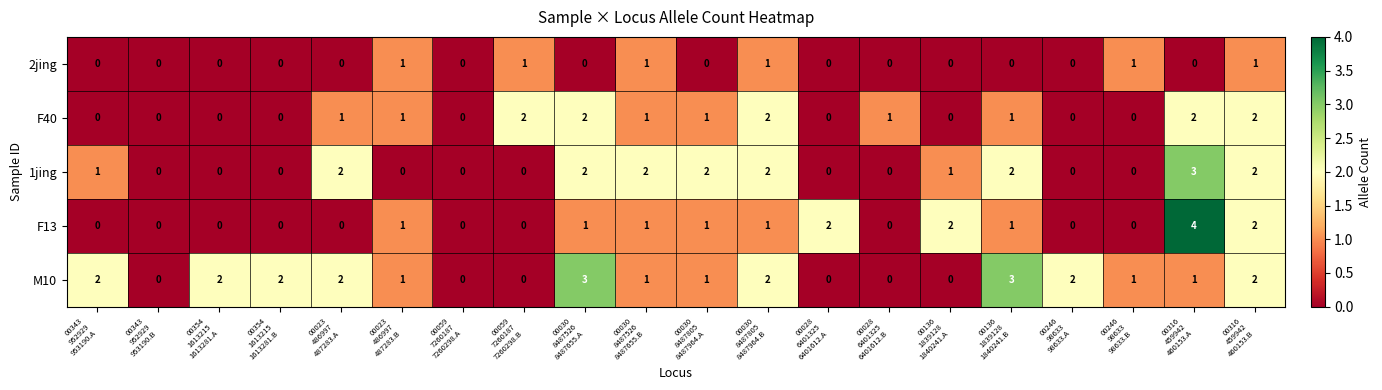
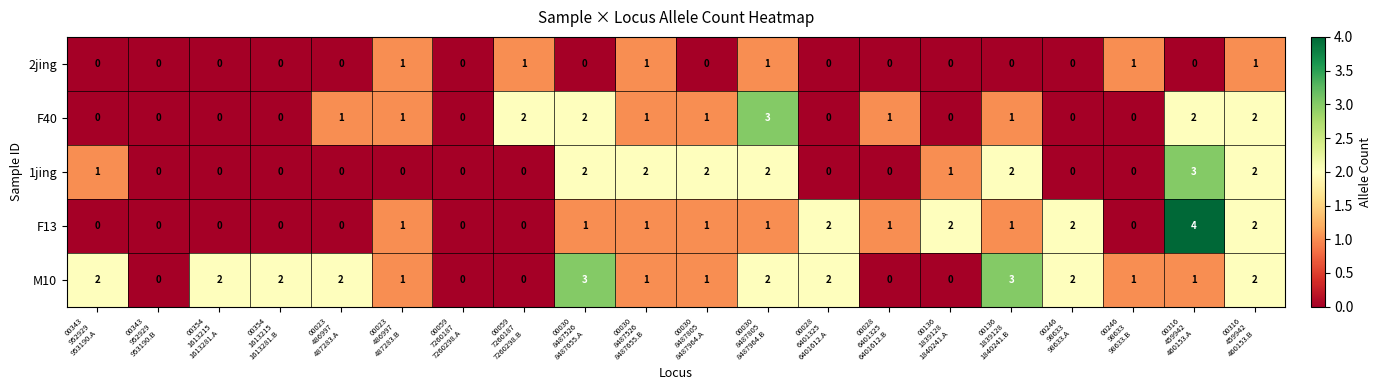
  {
    "2jing": {
      "00343 952929 953190.A": 0,
      "00343 952929 953190.B": 0,
      "00354 1613215 1613281.A": 0,
      "00354 1613215 1613281.B": 0,
      "00023 486997 487283.A": 0,
      "00023 486997 487283.B": 1,
      "00059 7260187 7260298.A": 0,
      "00059 7260187 7260298.B": 1,
      "00030 8487526 8487655.A": 0,
      "00030 8487526 8487655.B": 1,
      "00030 8487805 8487964.A": 0,
      "00030 8487805 8487964.B": 1,
      "00028 6401325 6401612.A": 0,
      "00028 6401325 6401612.B": 0,
      "00136 1839128 1840241.A": 0,
      "00136 1839128 1840241.B": 0,
      "00246 98633 98633.A": 0,
      "00246 98633 98633.B": 1,
      "00316 459942 460153.A": 0,
      "00316 459942 460153.B": 1
    },
    "F40": {
      "00343 952929 953190.A": 0,
      "00343 952929 953190.B": 0,
      "00354 1613215 1613281.A": 0,
      "00354 1613215 1613281.B": 0,
      "00023 486997 487283.A": 1,
      "00023 486997 487283.B": 1,
      "00059 7260187 7260298.A": 0,
      "00059 7260187 7260298.B": 2,
      "00030 8487526 8487655.A": 2,
      "00030 8487526 8487655.B": 1,
      "00030 8487805 8487964.A": 1,
-     "00030 8487805 8487964.B": 2,
+     "00030 8487805 8487964.B": 3,
      "00028 6401325 6401612.A": 0,
      "00028 6401325 6401612.B": 1,
      "00136 1839128 1840241.A": 0,
      "00136 1839128 1840241.B": 1,
      "00246 98633 98633.A": 0,
      "00246 98633 98633.B": 0,
      "00316 459942 460153.A": 2,
      "00316 459942 460153.B": 2
    },
    "1jing": {
      "00343 952929 953190.A": 1,
      "00343 952929 953190.B": 0,
      "00354 1613215 1613281.A": 0,
      "00354 1613215 1613281.B": 0,
-     "00023 486997 487283.A": 2,
+     "00023 486997 487283.A": 0,
      "00023 486997 487283.B": 0,
      "00059 7260187 7260298.A": 0,
      "00059 7260187 7260298.B": 0,
      "00030 8487526 8487655.A": 2,
      "00030 8487526 8487655.B": 2,
      "00030 8487805 8487964.A": 2,
      "00030 8487805 8487964.B": 2,
      "00028 6401325 6401612.A": 0,
      "00028 6401325 6401612.B": 0,
      "00136 1839128 1840241.A": 1,
      "00136 1839128 1840241.B": 2,
      "00246 98633 98633.A": 0,
      "00246 98633 98633.B": 0,
      "00316 459942 460153.A": 3,
      "00316 459942 460153.B": 2
    },
    "F13": {
      "00343 952929 953190.A": 0,
      "00343 952929 953190.B": 0,
      "00354 1613215 1613281.A": 0,
      "00354 1613215 1613281.B": 0,
      "00023 486997 487283.A": 0,
      "00023 486997 487283.B": 1,
      "00059 7260187 7260298.A": 0,
      "00059 7260187 7260298.B": 0,
      "00030 8487526 8487655.A": 1,
      "00030 8487526 8487655.B": 1,
      "00030 8487805 8487964.A": 1,
      "00030 8487805 8487964.B": 1,
      "00028 6401325 6401612.A": 2,
-     "00028 6401325 6401612.B": 0,
+     "00028 6401325 6401612.B": 1,
      "00136 1839128 1840241.A": 2,
      "00136 1839128 1840241.B": 1,
-     "00246 98633 98633.A": 0,
+     "00246 98633 98633.A": 2,
      "00246 98633 98633.B": 0,
      "00316 459942 460153.A": 4,
      "00316 459942 460153.B": 2
    },
    "M10": {
      "00343 952929 953190.A": 2,
      "00343 952929 953190.B": 0,
      "00354 1613215 1613281.A": 2,
      "00354 1613215 1613281.B": 2,
      "00023 486997 487283.A": 2,
      "00023 486997 487283.B": 1,
      "00059 7260187 7260298.A": 0,
      "00059 7260187 7260298.B": 0,
      "00030 8487526 8487655.A": 3,
      "00030 8487526 8487655.B": 1,
      "00030 8487805 8487964.A": 1,
      "00030 8487805 8487964.B": 2,
-     "00028 6401325 6401612.A": 0,
+     "00028 6401325 6401612.A": 2,
      "00028 6401325 6401612.B": 0,
      "00136 1839128 1840241.A": 0,
      "00136 1839128 1840241.B": 3,
      "00246 98633 98633.A": 2,
      "00246 98633 98633.B": 1,
      "00316 459942 460153.A": 1,
      "00316 459942 460153.B": 2
    }
  }
